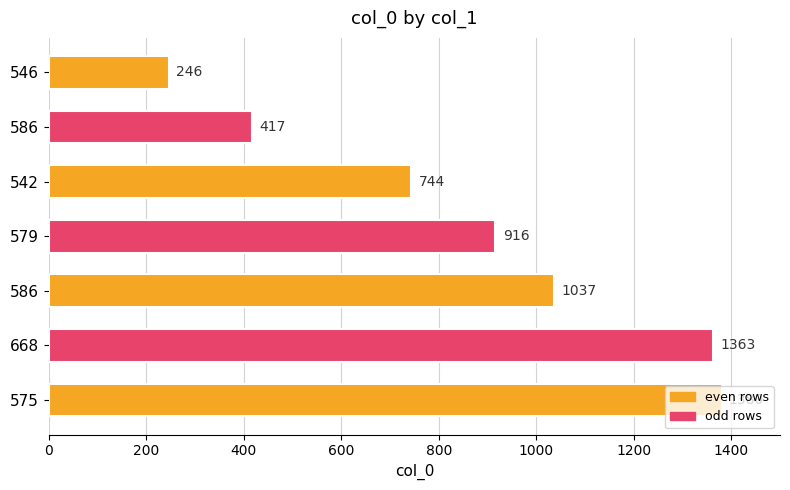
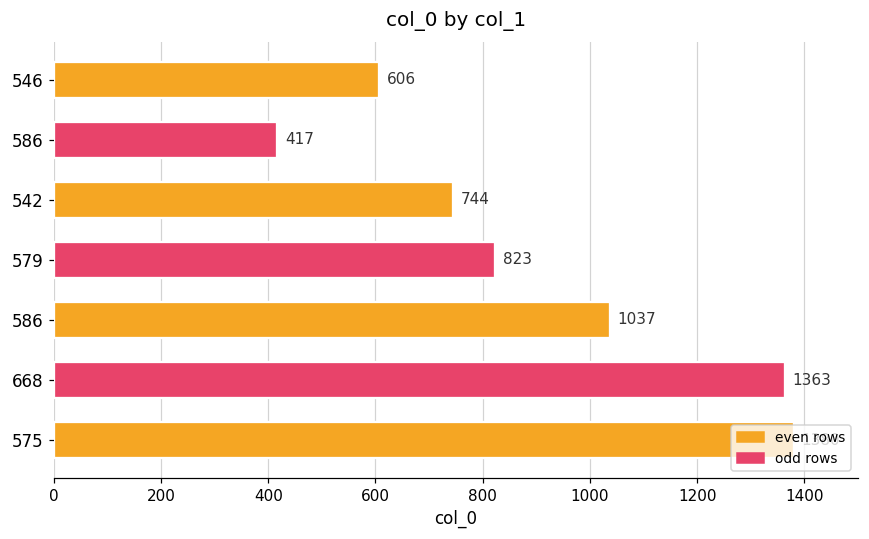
  {
-   "546": 246,
+   "546": 606,
    "542": 744,
-   "579": 916,
+   "579": 823,
    "668": 1363
  }
